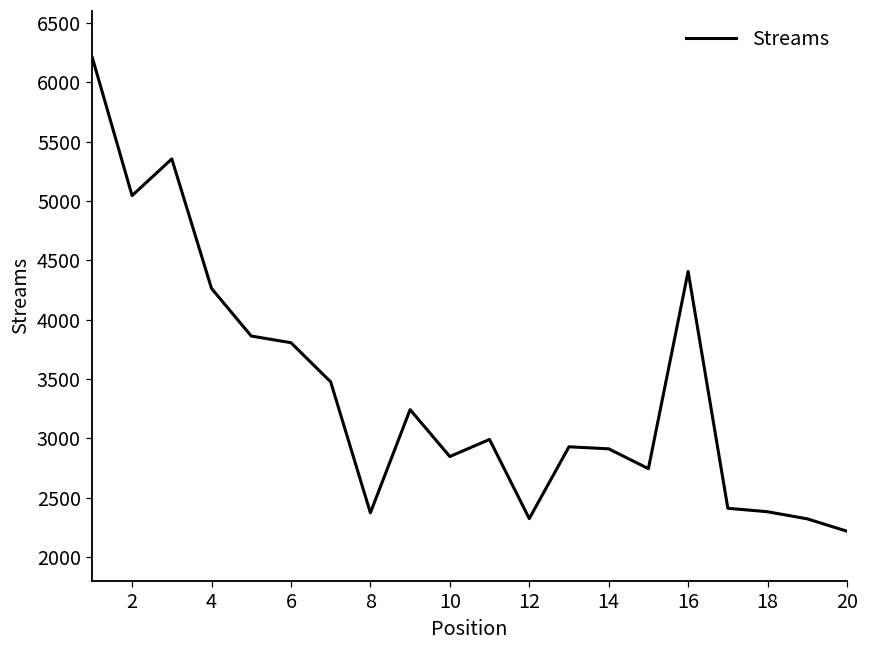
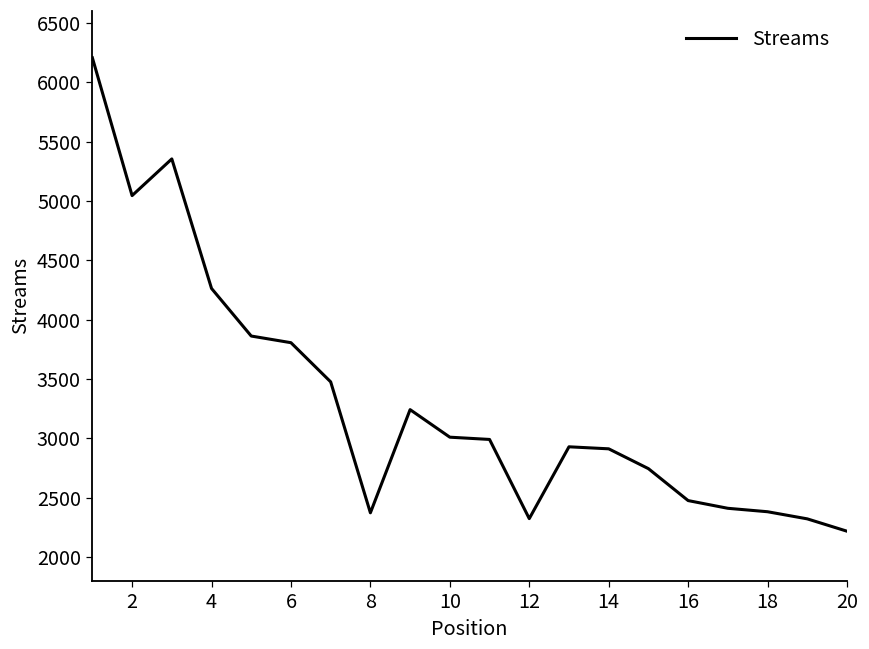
  {
    "2": 5050,
    "4": 4260,
    "6": 3810,
    "8": 2370,
-   "10": 2850,
+   "10": 3010,
    "12": 2320,
    "14": 2910,
-   "16": 4410,
+   "16": 2480,
    "18": 2380,
    "20": 2220
  }
